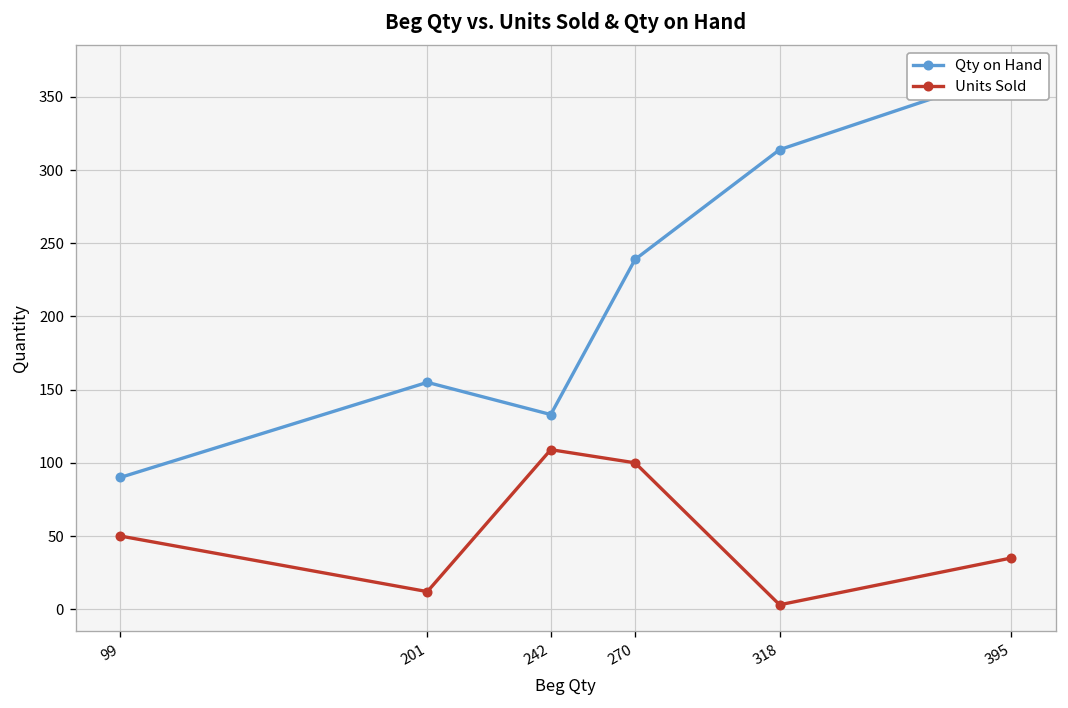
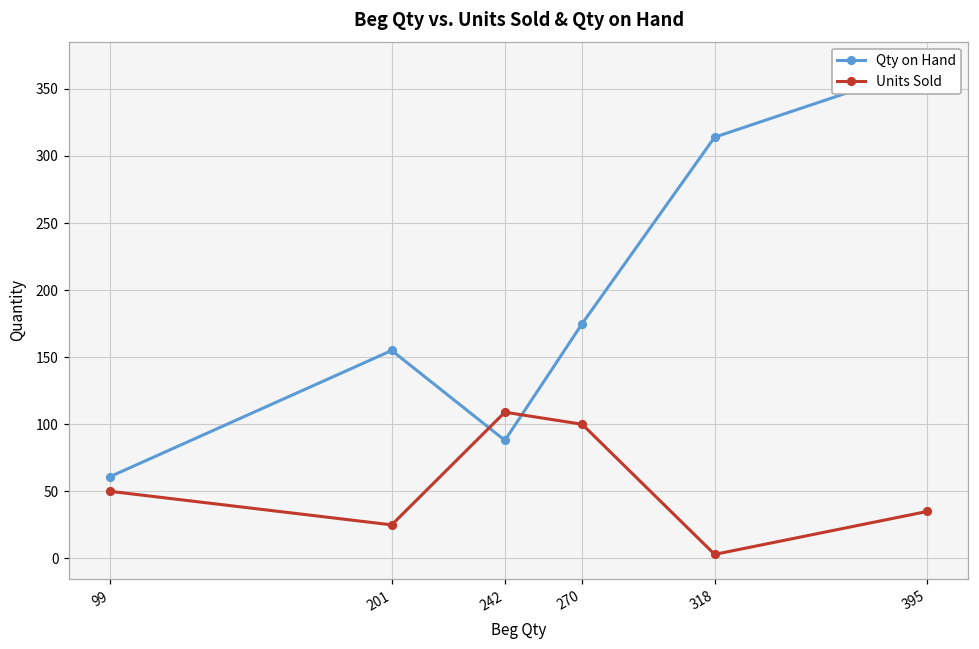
  {
    "Qty on Hand": {
-     "99": 90,
+     "99": 61,
      "201": 155,
-     "242": 133,
-     "270": 239,
+     "242": 88,
+     "270": 175,
      "318": 314
    },
    "Units Sold": {
      "99": 50,
-     "201": 12,
+     "201": 25,
      "242": 109,
      "270": 100,
      "318": 3,
      "395": 35
    }
  }
